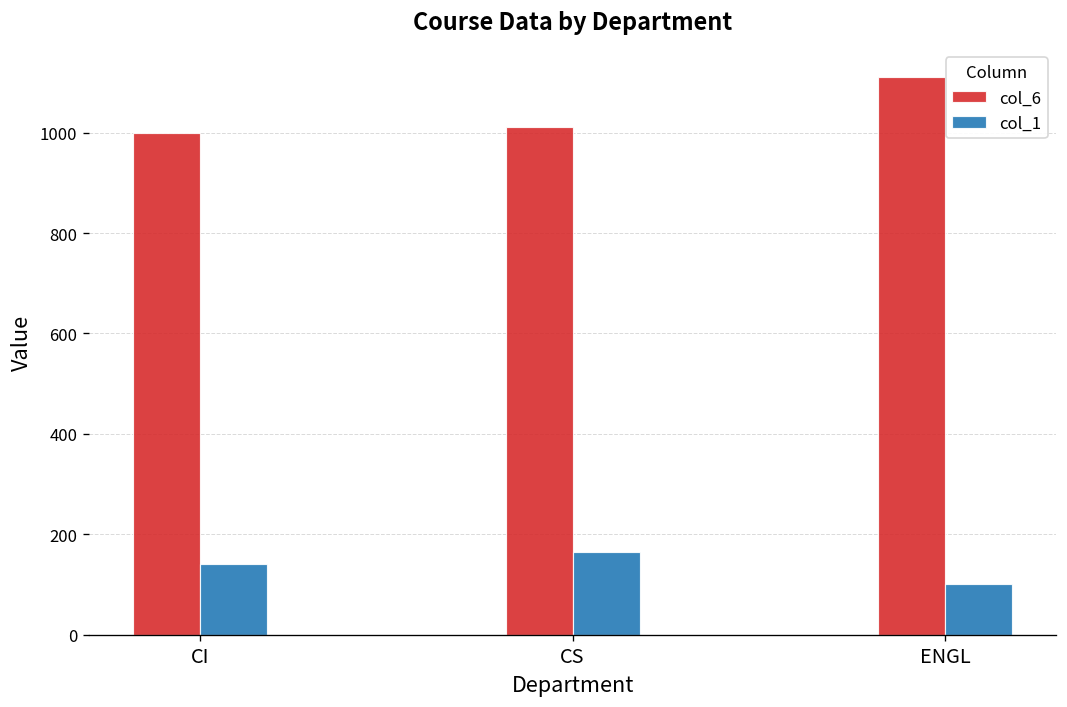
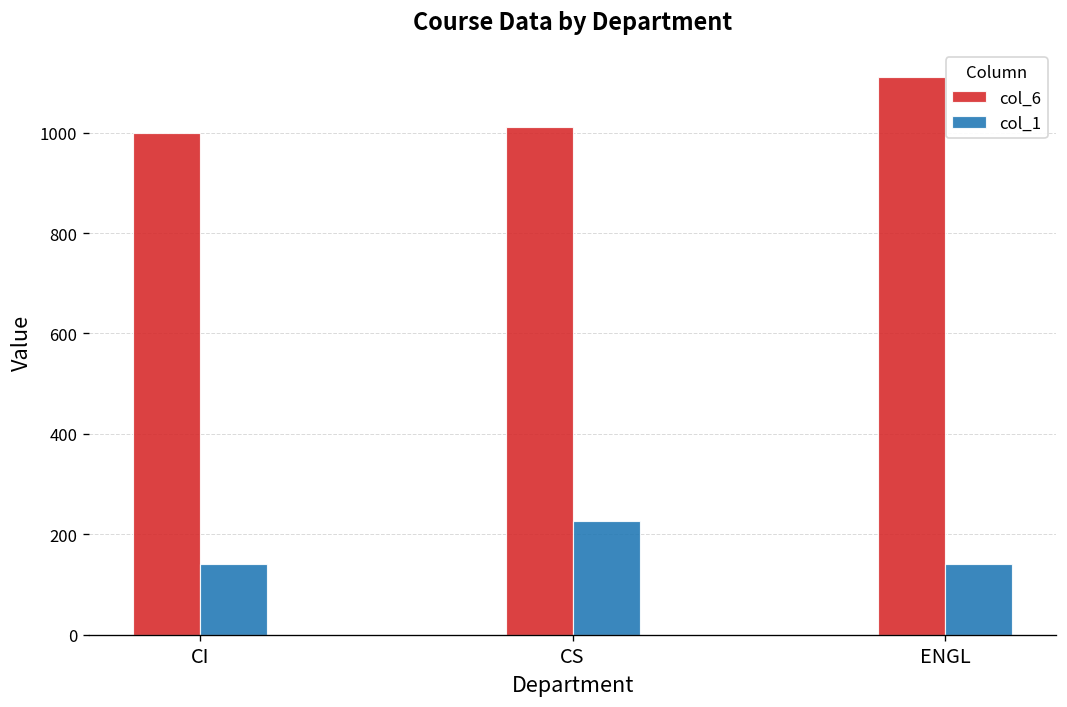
  {
    "col_6": {
      "CI": 1000,
      "CS": 1010,
      "ENGL": 1110
    },
    "col_1": {
      "CI": 140,
-     "CS": 160,
-     "ENGL": 100
+     "CS": 230,
+     "ENGL": 140
    }
  }
